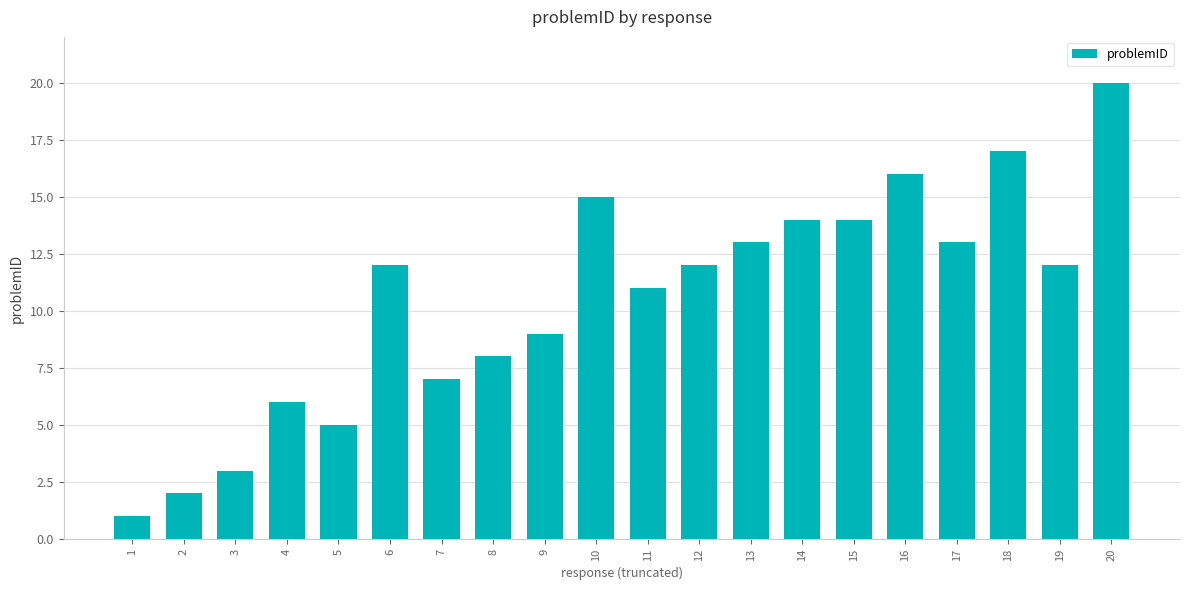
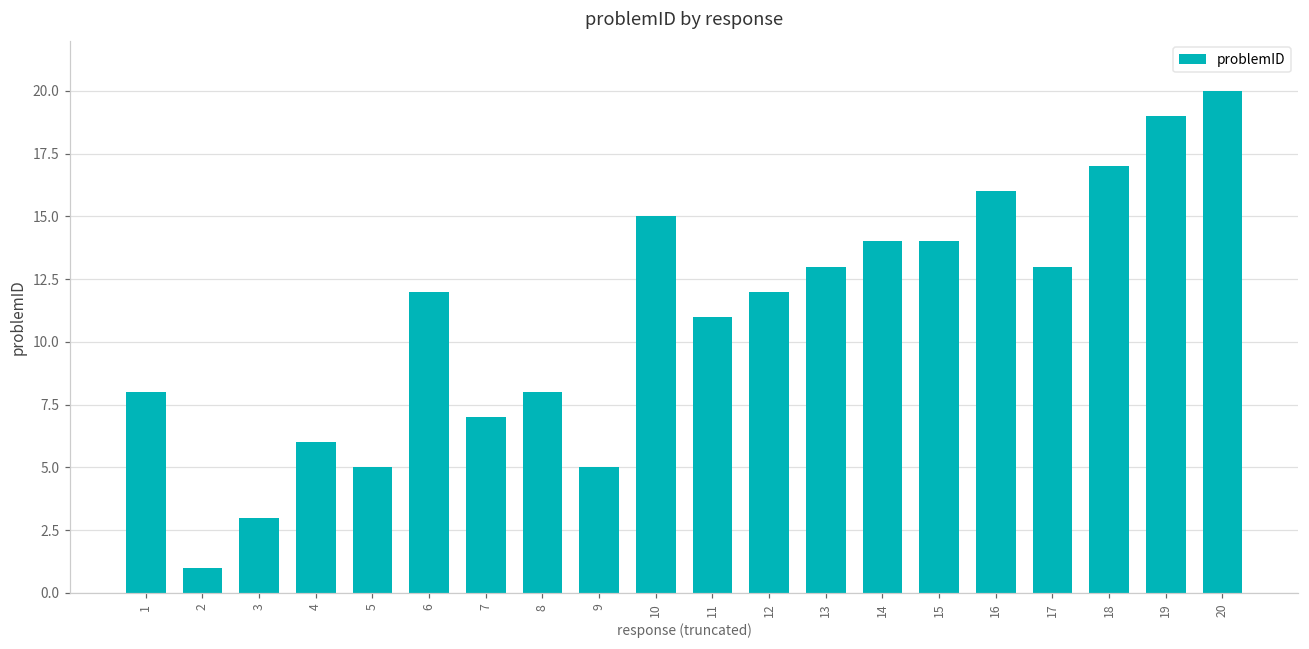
  {
-   "1": 1,
-   "2": 2,
+   "1": 8,
+   "2": 1,
    "3": 3,
    "4": 6,
    "5": 5,
    "6": 12,
    "7": 7,
    "8": 8,
-   "9": 9,
+   "9": 5,
    "10": 15,
    "11": 11,
    "12": 12,
    "13": 13,
    "14": 14,
    "15": 14,
    "16": 16,
    "17": 13,
    "18": 17,
-   "19": 12,
+   "19": 19,
    "20": 20
  }
